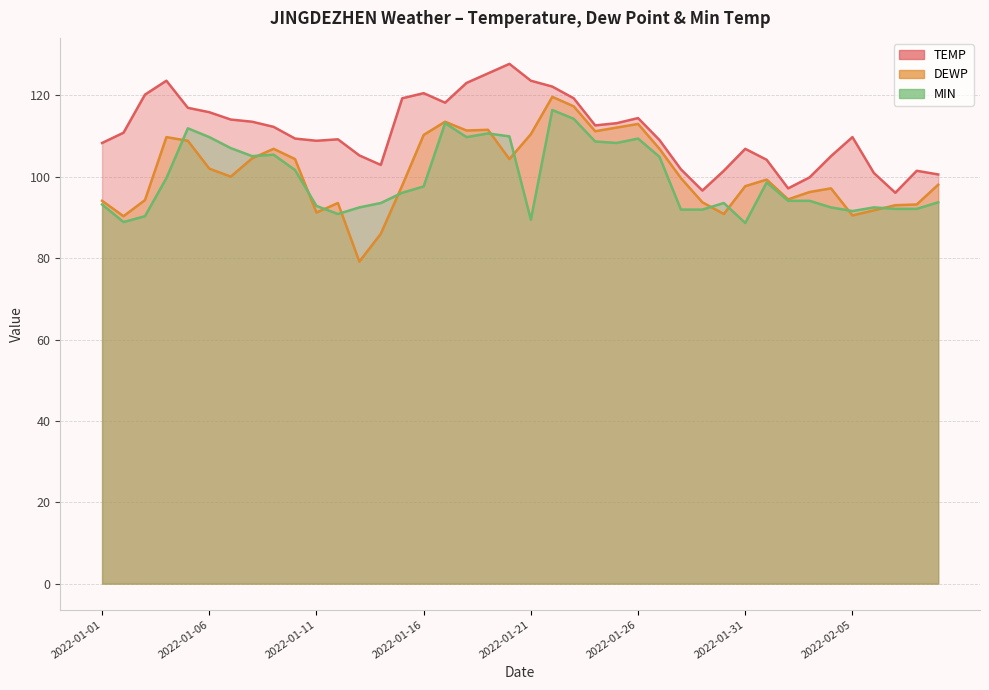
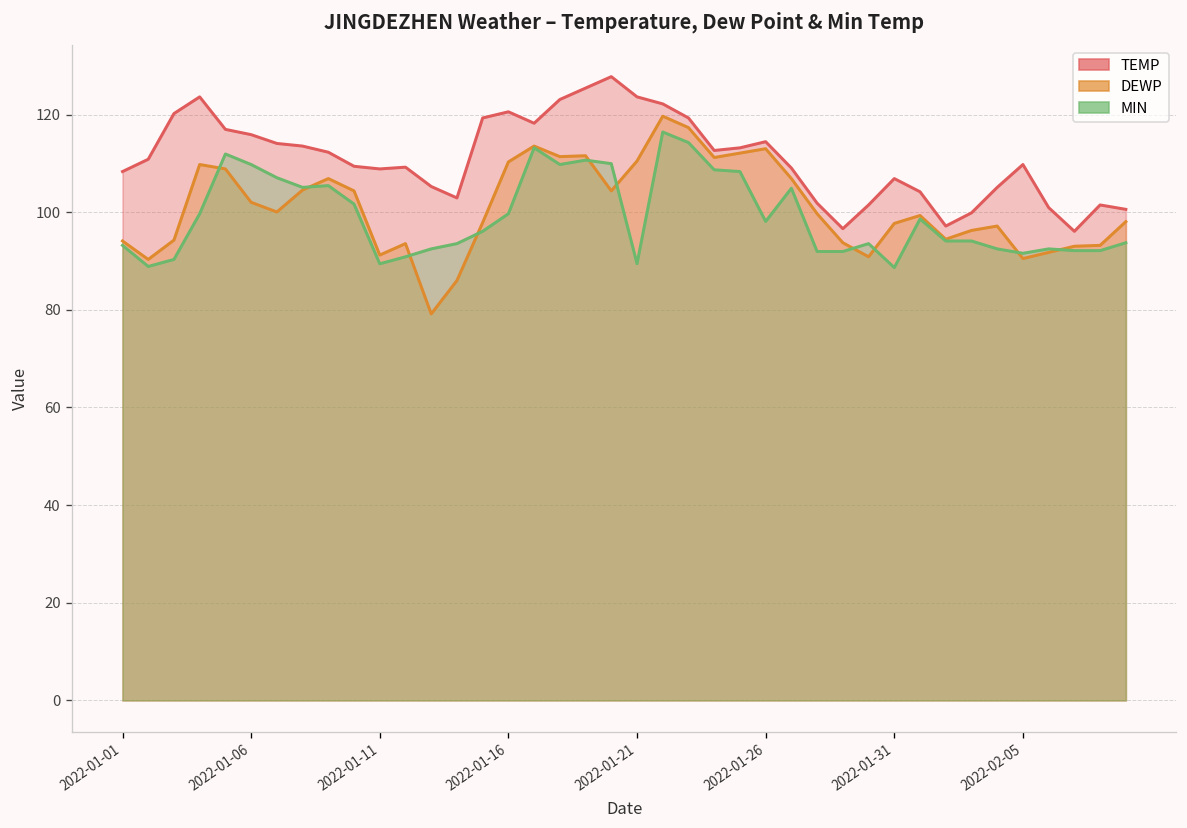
  {
    "MIN": {
      "2022-01-01": 93,
      "2022-01-06": 110,
-     "2022-01-11": 93,
-     "2022-01-16": 98,
+     "2022-01-11": 89,
+     "2022-01-16": 100,
      "2022-01-21": 89,
-     "2022-01-26": 109,
+     "2022-01-26": 98,
      "2022-01-31": 89,
      "2022-02-05": 92
    }
  }
